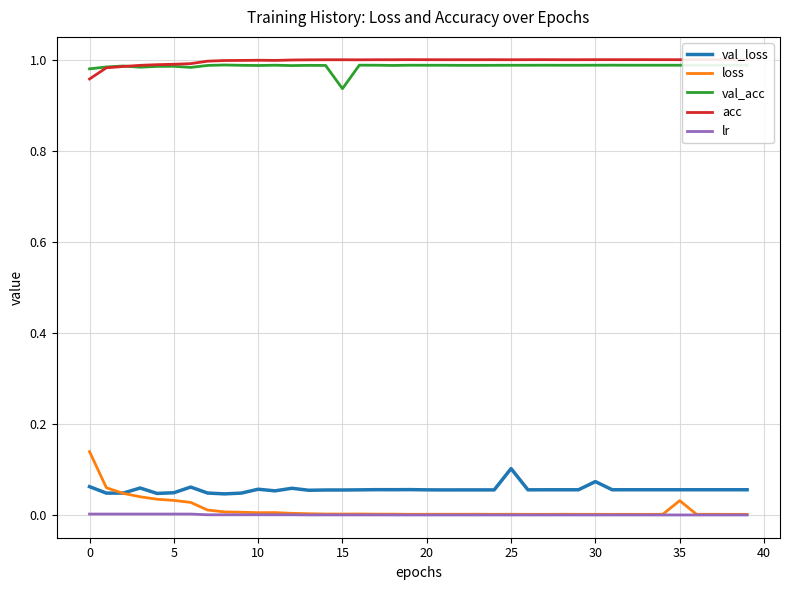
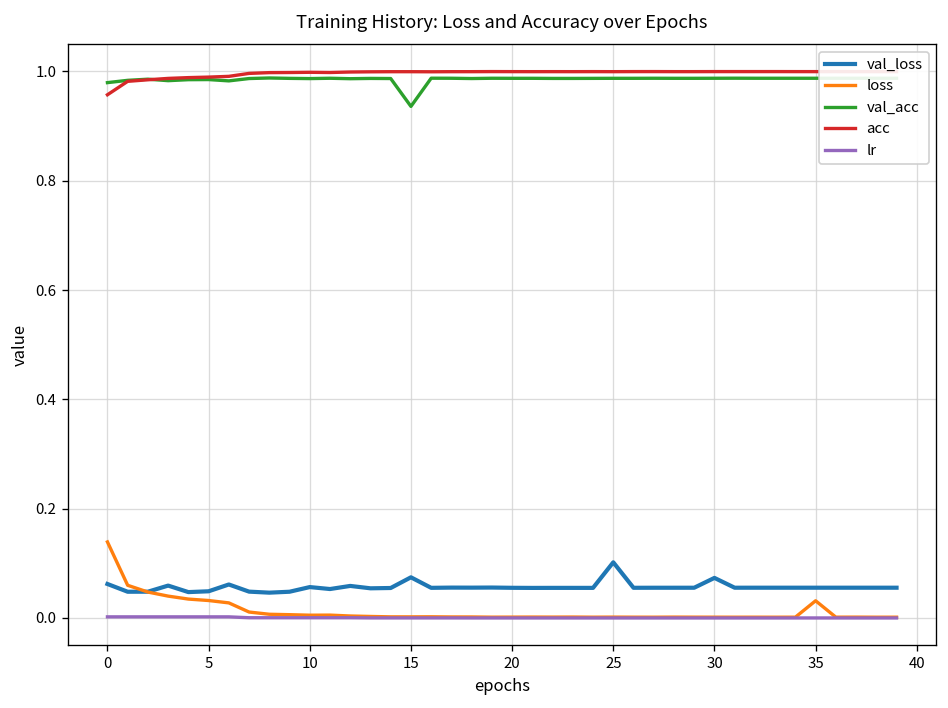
  {
    "val_loss": {
      "0": 0.06,
      "5": 0.05,
      "10": 0.06,
-     "15": 0.05,
+     "15": 0.07,
      "20": 0.06,
      "25": 0.10,
      "30": 0.07,
      "35": 0.06
    },
    "loss": {
      "0": 0.14,
      "5": 0.03,
      "35": 0.03
    },
    "val_acc": {
      "0": 0.98,
      "10": 0.99,
      "15": 0.94,
      "20": 0.99,
      "25": 0.99,
      "30": 0.99,
      "35": 0.99
    },
    "acc": {
      "0": 0.96,
      "10": 1.00,
      "15": 1.00,
      "20": 1.00,
      "25": 1.00,
      "30": 1.00,
      "35": 1.00
    },
    "lr": {
      "0": 0.00,
      "5": 0.00,
      "35": 0.00
    }
  }
